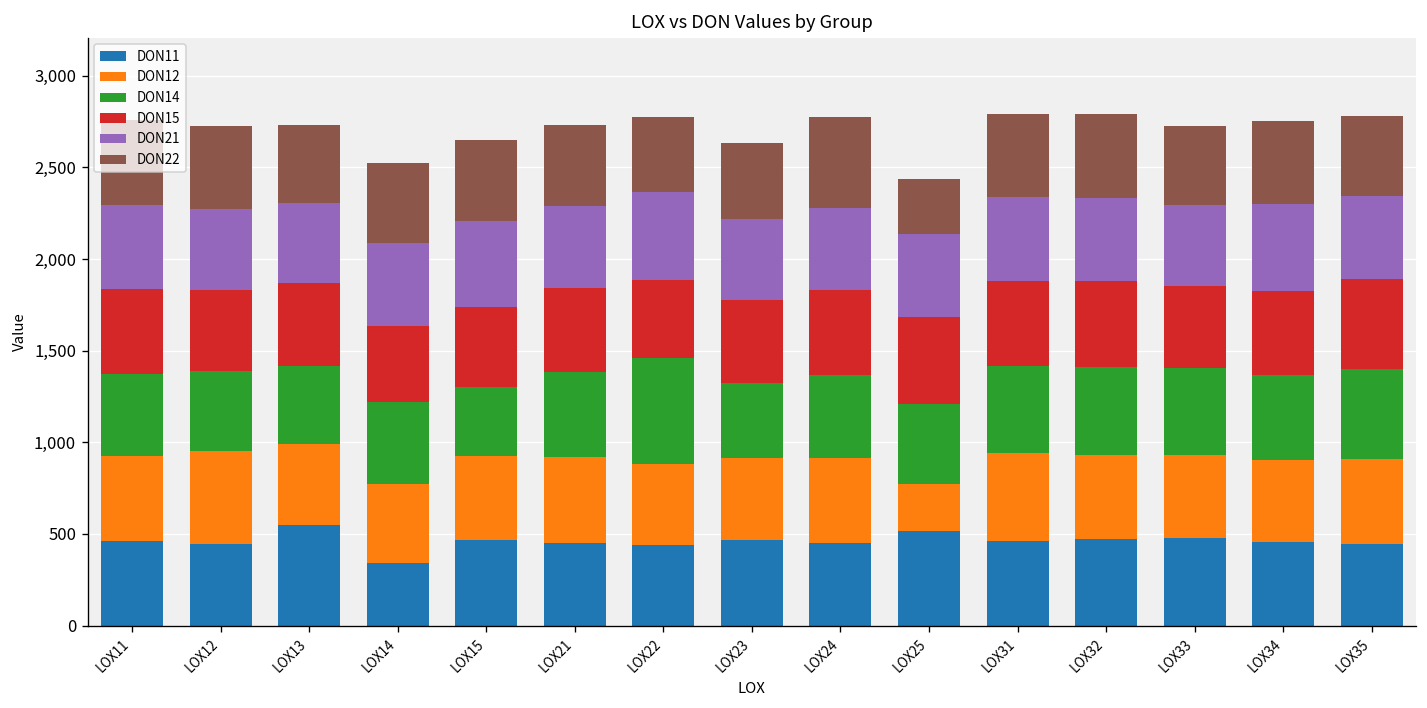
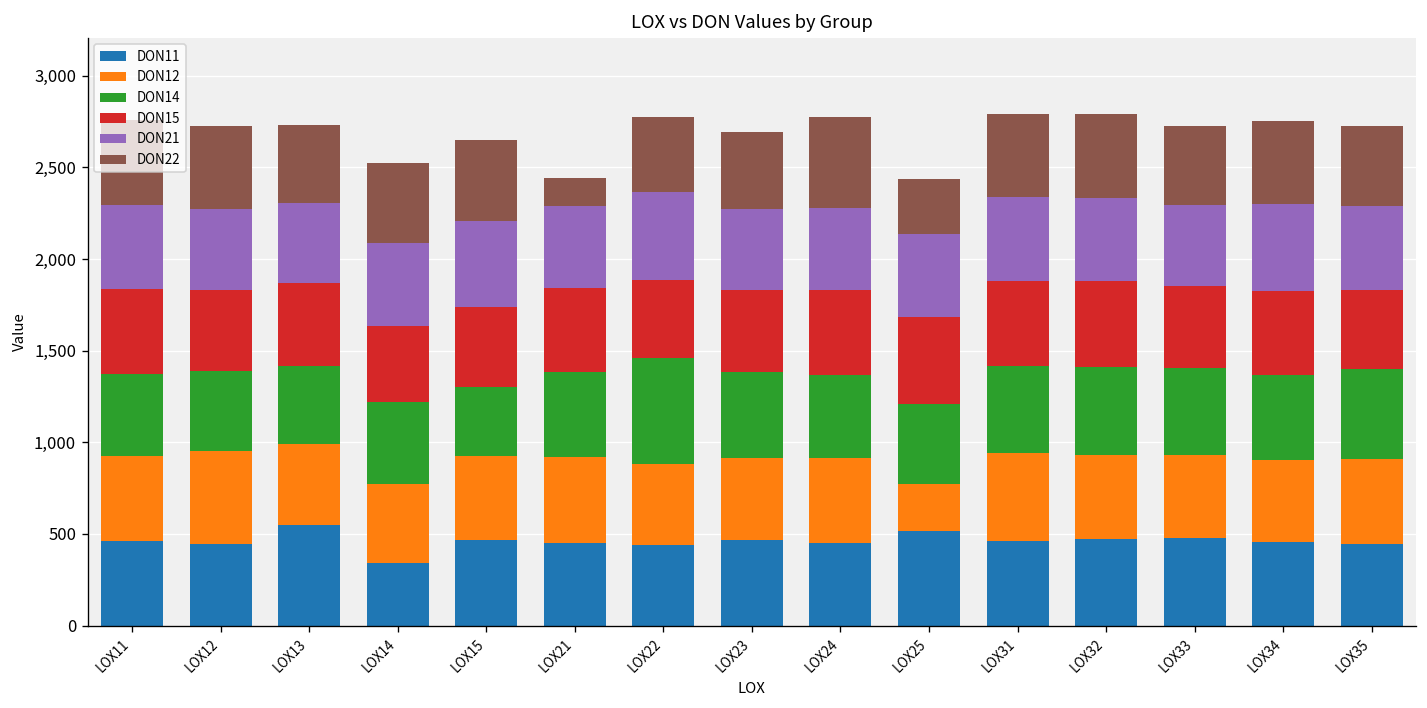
  {
    "DON11": {
      "LOX11": 460,
      "LOX12": 450,
      "LOX13": 550,
      "LOX14": 340,
      "LOX15": 470,
      "LOX21": 450,
      "LOX22": 440,
      "LOX23": 470,
      "LOX24": 450,
      "LOX25": 510,
      "LOX31": 460,
      "LOX32": 470,
      "LOX33": 480,
      "LOX34": 450,
      "LOX35": 450
    },
    "DON12": {
      "LOX11": 460,
      "LOX12": 500,
      "LOX13": 440,
      "LOX14": 430,
      "LOX15": 460,
      "LOX21": 470,
      "LOX22": 450,
      "LOX23": 440,
      "LOX24": 460,
      "LOX25": 260,
      "LOX31": 480,
      "LOX32": 460,
      "LOX33": 450,
      "LOX34": 450,
      "LOX35": 460
    },
    "DON14": {
      "LOX11": 450,
      "LOX12": 440,
      "LOX13": 420,
      "LOX14": 450,
      "LOX15": 380,
      "LOX21": 470,
      "LOX22": 580,
-     "LOX23": 410,
+     "LOX23": 470,
      "LOX24": 460,
      "LOX25": 440,
      "LOX31": 470,
      "LOX32": 480,
      "LOX33": 470,
      "LOX34": 460,
      "LOX35": 490
    },
    "DON15": {
      "LOX11": 470,
      "LOX12": 440,
      "LOX13": 460,
      "LOX14": 410,
      "LOX15": 440,
      "LOX21": 460,
      "LOX22": 420,
      "LOX23": 450,
      "LOX24": 460,
      "LOX25": 470,
      "LOX31": 460,
      "LOX32": 470,
      "LOX33": 450,
      "LOX34": 460,
-     "LOX35": 490
+     "LOX35": 440
    },
    "DON21": {
      "LOX11": 450,
      "LOX12": 450,
      "LOX13": 440,
      "LOX14": 450,
      "LOX15": 460,
      "LOX21": 450,
      "LOX22": 480,
      "LOX23": 440,
      "LOX24": 440,
      "LOX25": 460,
      "LOX31": 460,
      "LOX32": 450,
      "LOX33": 440,
      "LOX34": 480,
      "LOX35": 460
    },
    "DON22": {
      "LOX12": 450,
      "LOX13": 430,
      "LOX14": 440,
      "LOX15": 440,
-     "LOX21": 440,
+     "LOX21": 150,
      "LOX22": 410,
      "LOX23": 420,
      "LOX24": 500,
      "LOX25": 300,
      "LOX31": 450,
      "LOX32": 460,
      "LOX33": 430,
      "LOX34": 450,
      "LOX35": 440
    }
  }
